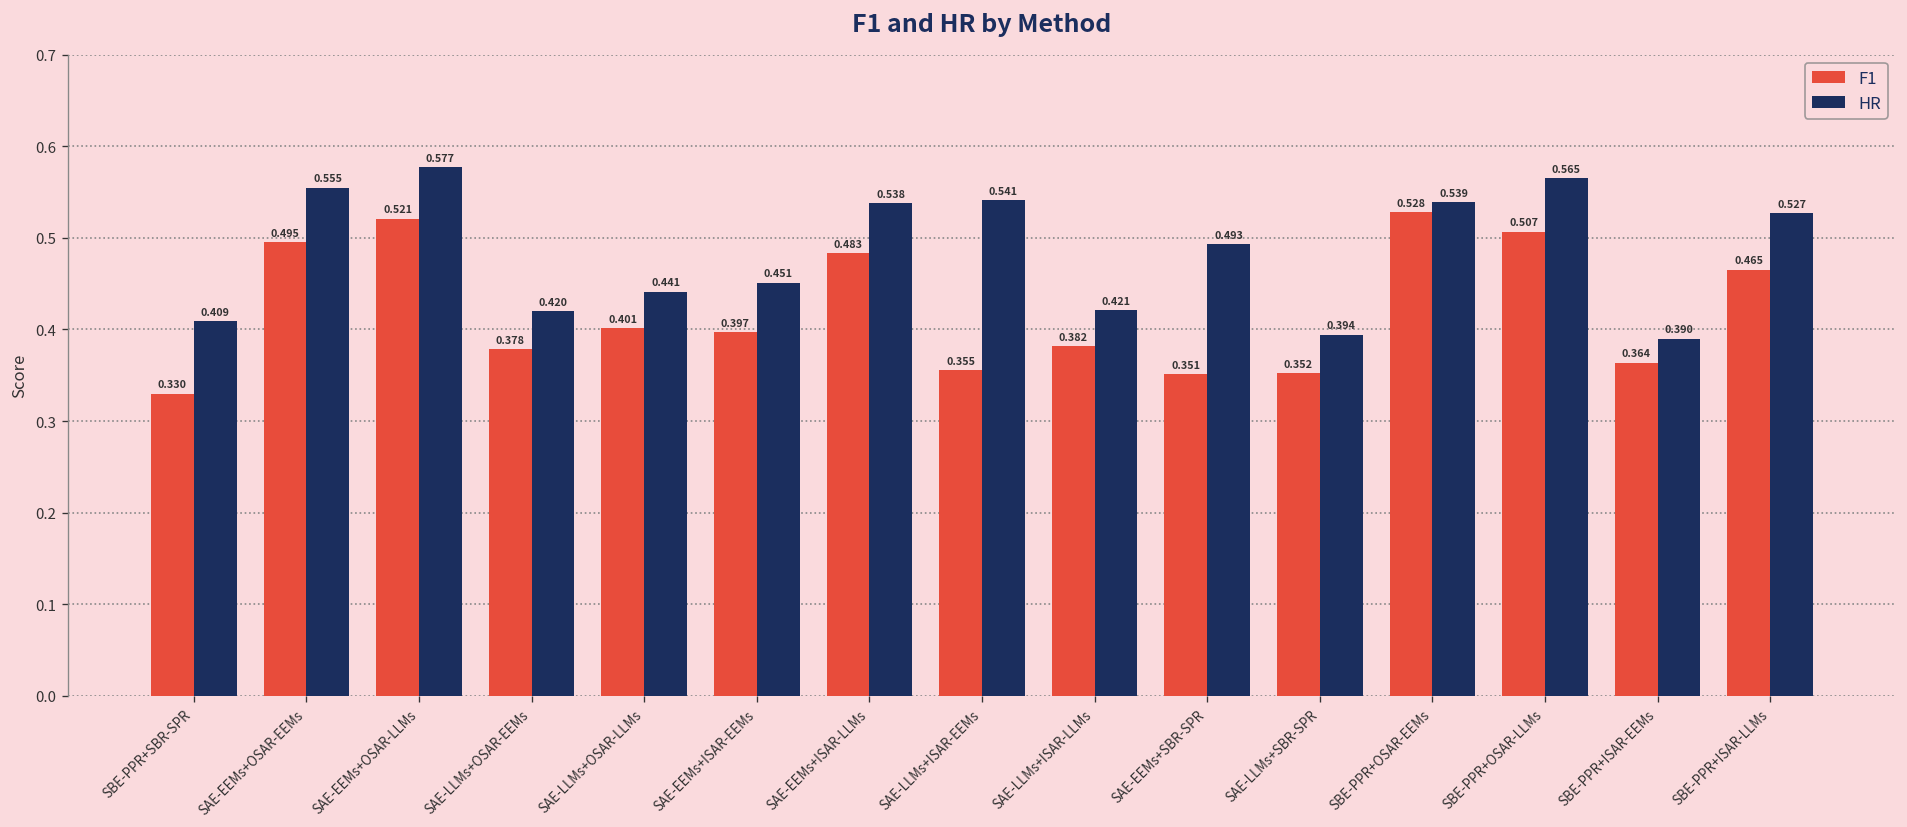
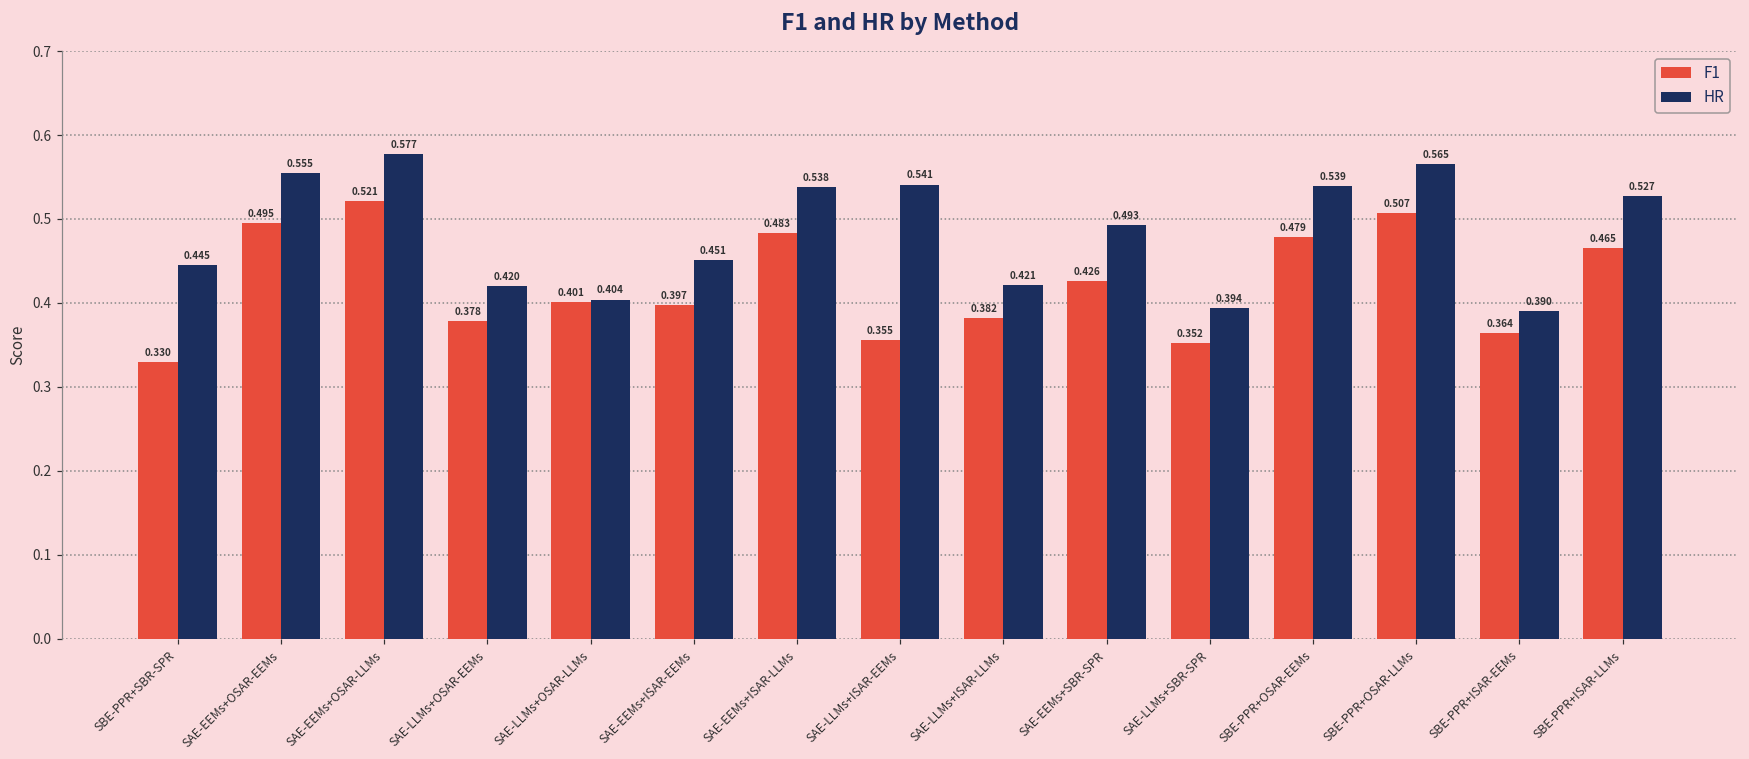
  {
    "F1": {
      "SBE-PPR+SBR-SPR": 0.330,
      "SAE-EEMs+OSAR-EEMs": 0.495,
      "SAE-EEMs+OSAR-LLMs": 0.521,
      "SAE-LLMs+OSAR-EEMs": 0.378,
      "SAE-LLMs+OSAR-LLMs": 0.401,
      "SAE-EEMs+ISAR-EEMs": 0.397,
      "SAE-EEMs+ISAR-LLMs": 0.483,
      "SAE-LLMs+ISAR-EEMs": 0.355,
      "SAE-LLMs+ISAR-LLMs": 0.382,
-     "SAE-EEMs+SBR-SPR": 0.351,
+     "SAE-EEMs+SBR-SPR": 0.426,
      "SAE-LLMs+SBR-SPR": 0.352,
-     "SBE-PPR+OSAR-EEMs": 0.528,
+     "SBE-PPR+OSAR-EEMs": 0.479,
      "SBE-PPR+OSAR-LLMs": 0.507,
      "SBE-PPR+ISAR-EEMs": 0.364,
      "SBE-PPR+ISAR-LLMs": 0.465
    },
    "HR": {
-     "SBE-PPR+SBR-SPR": 0.409,
+     "SBE-PPR+SBR-SPR": 0.445,
      "SAE-EEMs+OSAR-EEMs": 0.555,
      "SAE-EEMs+OSAR-LLMs": 0.577,
      "SAE-LLMs+OSAR-EEMs": 0.420,
-     "SAE-LLMs+OSAR-LLMs": 0.441,
+     "SAE-LLMs+OSAR-LLMs": 0.404,
      "SAE-EEMs+ISAR-EEMs": 0.451,
      "SAE-EEMs+ISAR-LLMs": 0.538,
      "SAE-LLMs+ISAR-EEMs": 0.541,
      "SAE-LLMs+ISAR-LLMs": 0.421,
      "SAE-EEMs+SBR-SPR": 0.493,
      "SAE-LLMs+SBR-SPR": 0.394,
      "SBE-PPR+OSAR-EEMs": 0.539,
      "SBE-PPR+OSAR-LLMs": 0.565,
      "SBE-PPR+ISAR-EEMs": 0.390,
      "SBE-PPR+ISAR-LLMs": 0.527
    }
  }
